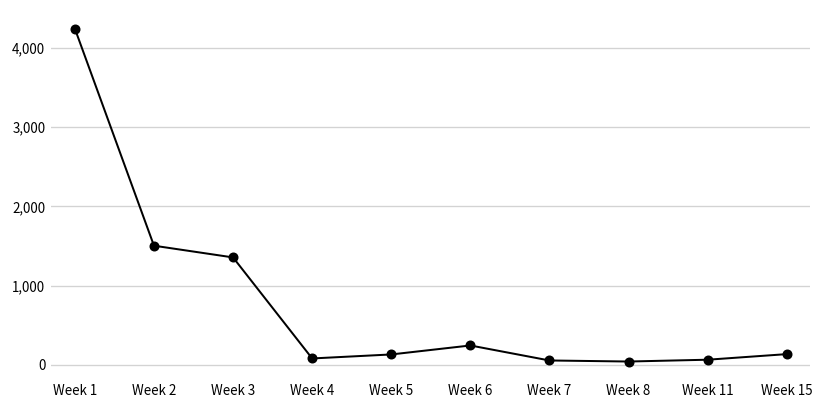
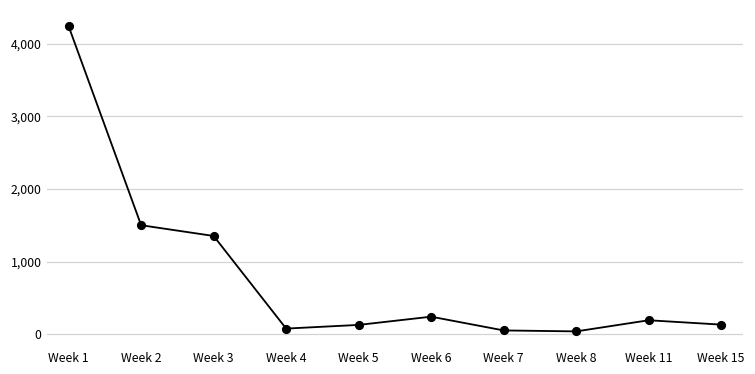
  {
    "Week 1": "4,200",
    "Week 2": "1,500",
    "Week 3": "1,400",
    "Week 4": "100",
    "Week 5": "100",
    "Week 6": "200",
    "Week 7": "100",
    "Week 8": "0",
-   "Week 11": "100",
+   "Week 11": "200",
    "Week 15": "100"
  }
